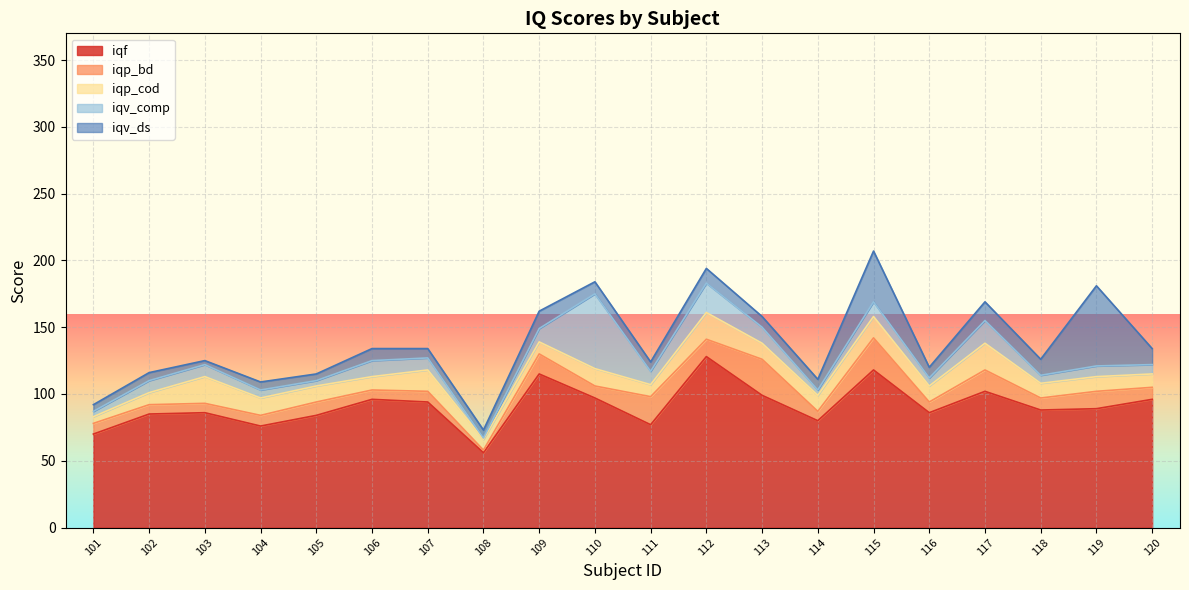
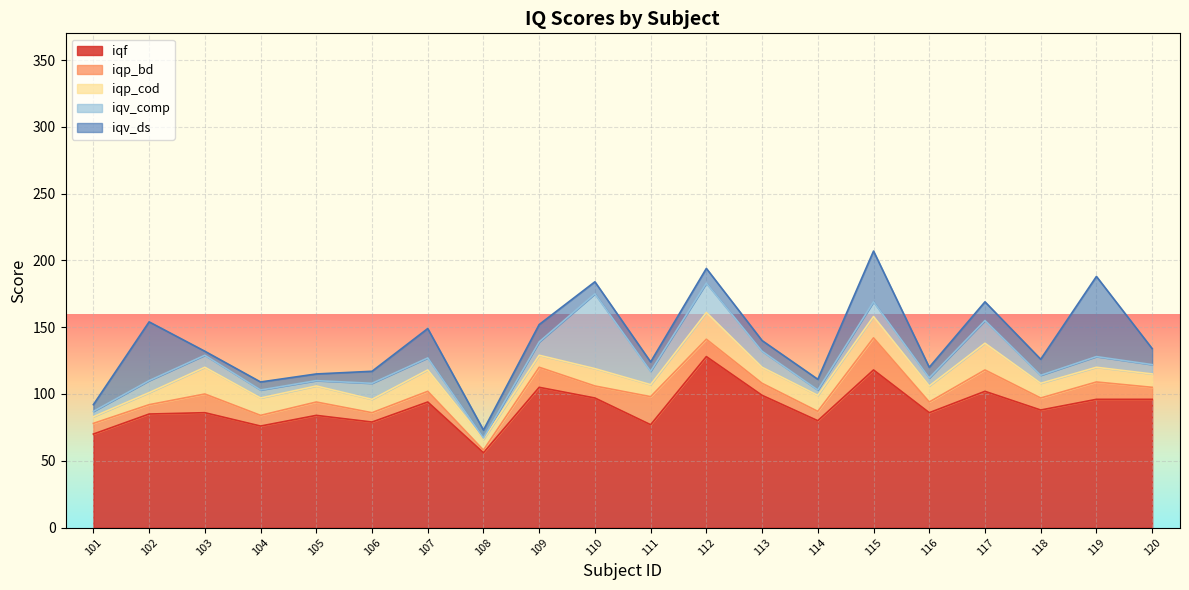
  {
    "iqf": {
      "101": 70,
      "102": 85,
      "103": 86,
      "104": 76,
      "105": 84,
-     "106": 96,
+     "106": 79,
      "107": 94,
      "108": 56,
-     "109": 115,
+     "109": 105,
      "110": 97,
      "111": 77,
      "112": 128,
      "113": 99,
      "114": 80,
      "115": 118,
      "116": 86,
      "117": 102,
      "118": 88,
-     "119": 89,
+     "119": 96,
      "120": 96
    },
    "iqp_bd": {
      "101": 8,
      "102": 7,
-     "103": 7,
+     "103": 14,
      "104": 8,
      "105": 10,
      "106": 7,
      "107": 8,
      "108": 2,
      "109": 15,
      "110": 9,
      "111": 21,
      "112": 13,
-     "113": 27,
+     "113": 9,
      "114": 7,
      "115": 24,
      "116": 8,
      "117": 16,
      "118": 9,
      "119": 13,
      "120": 9
    },
    "iqp_cod": {
      "101": 5,
      "102": 9,
      "103": 20,
      "104": 13,
      "105": 12,
      "106": 10,
      "107": 16,
      "109": 9,
      "110": 13,
      "111": 9,
      "112": 20,
      "113": 12,
      "114": 12,
      "115": 16,
      "116": 12,
      "117": 20,
      "118": 11,
      "119": 11,
      "120": 10
    },
    "iqv_comp": {
      "101": 4,
      "102": 9,
      "103": 9,
      "104": 6,
      "105": 4,
      "106": 12,
      "107": 9,
      "109": 10,
      "110": 56,
      "111": 10,
      "112": 22,
      "113": 12,
      "114": 4,
      "115": 11,
      "116": 6,
      "117": 17,
      "118": 6,
      "119": 8,
      "120": 7
    },
    "iqv_ds": {
      "101": 5,
-     "102": 6,
+     "102": 44,
      "103": 3,
      "104": 6,
      "105": 5,
      "106": 9,
-     "107": 7,
+     "107": 22,
      "108": 6,
      "109": 13,
      "110": 9,
      "111": 7,
      "112": 11,
      "113": 8,
      "114": 8,
      "115": 38,
      "116": 8,
      "117": 14,
      "118": 12,
      "119": 60,
      "120": 12
    }
  }
